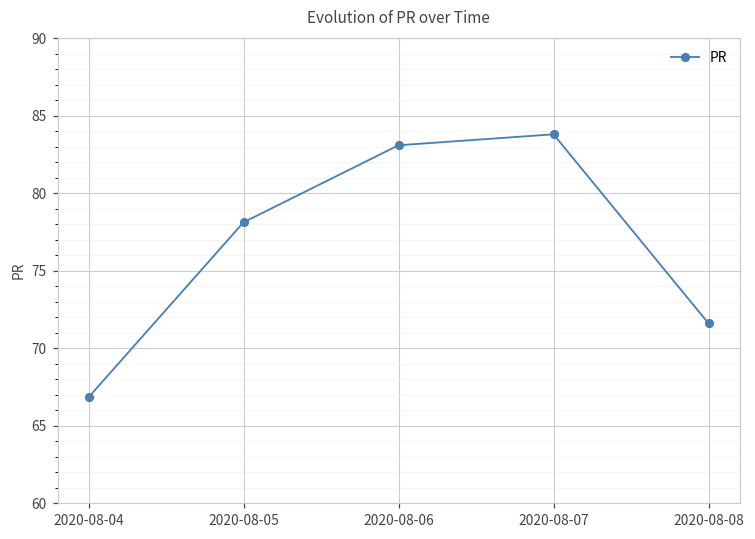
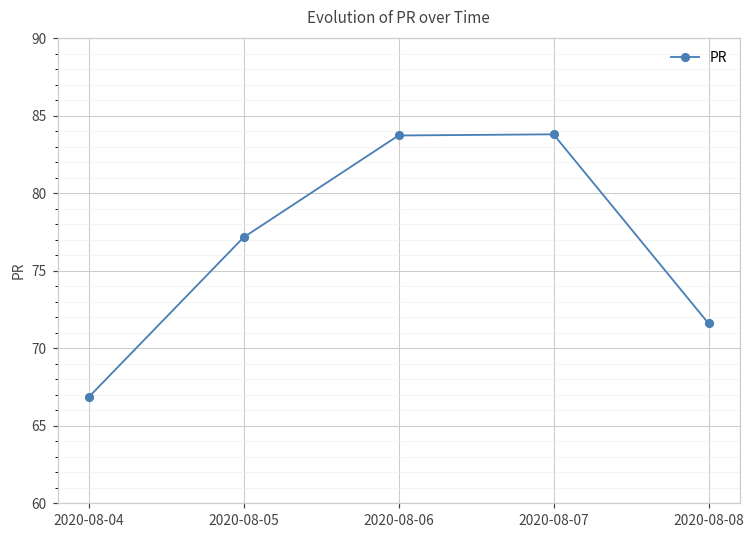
  {
    "2020-08-04": 66.8,
-   "2020-08-05": 78.1,
-   "2020-08-06": 83.1,
+   "2020-08-05": 77.1,
+   "2020-08-06": 83.7,
    "2020-08-07": 83.8,
    "2020-08-08": 71.6
  }
